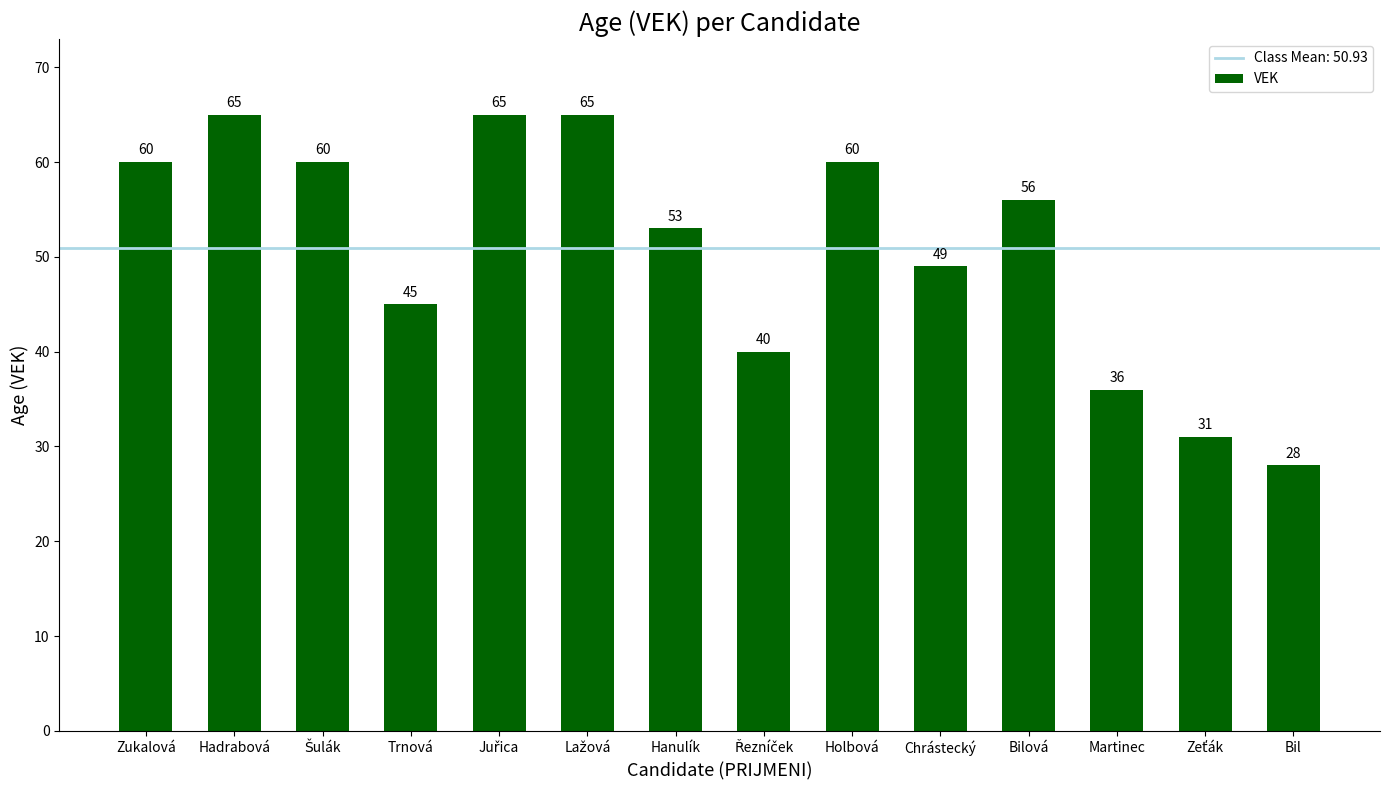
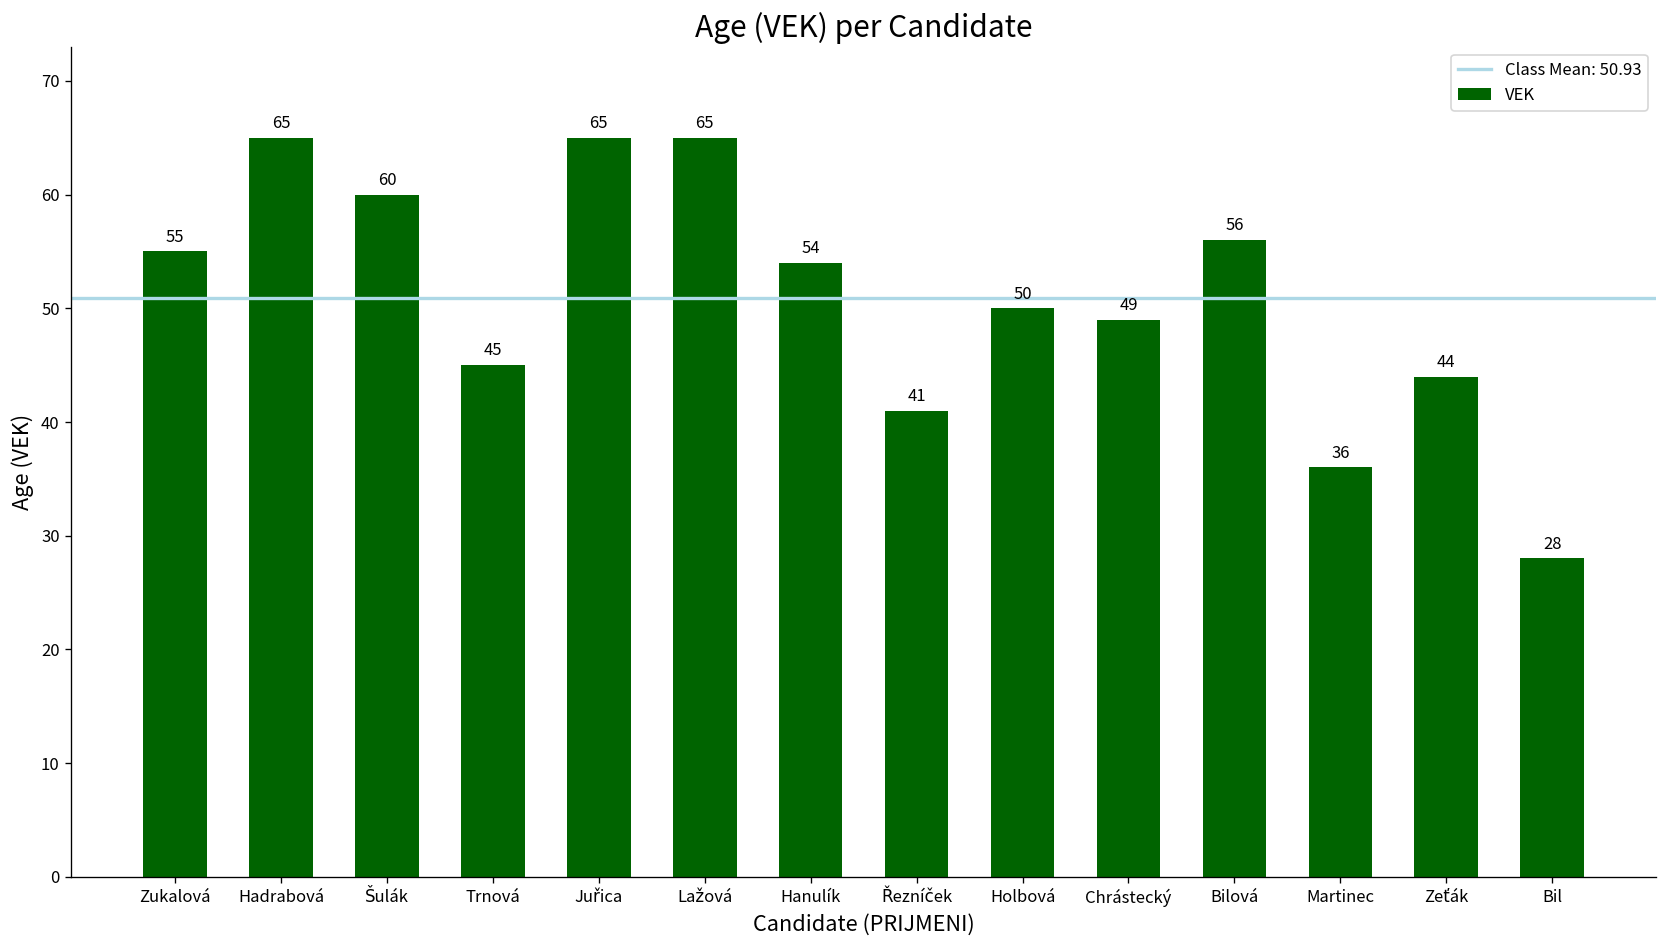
  {
-   "Zukalová": 60,
+   "Zukalová": 55,
    "Hadrabová": 65,
    "Šulák": 60,
    "Trnová": 45,
    "Juřica": 65,
    "Lažová": 65,
-   "Hanulík": 53,
-   "Řezníček": 40,
-   "Holbová": 60,
+   "Hanulík": 54,
+   "Řezníček": 41,
+   "Holbová": 50,
    "Chrástecký": 49,
    "Bilová": 56,
    "Martinec": 36,
-   "Zeťák": 31,
+   "Zeťák": 44,
    "Bil": 28
  }
